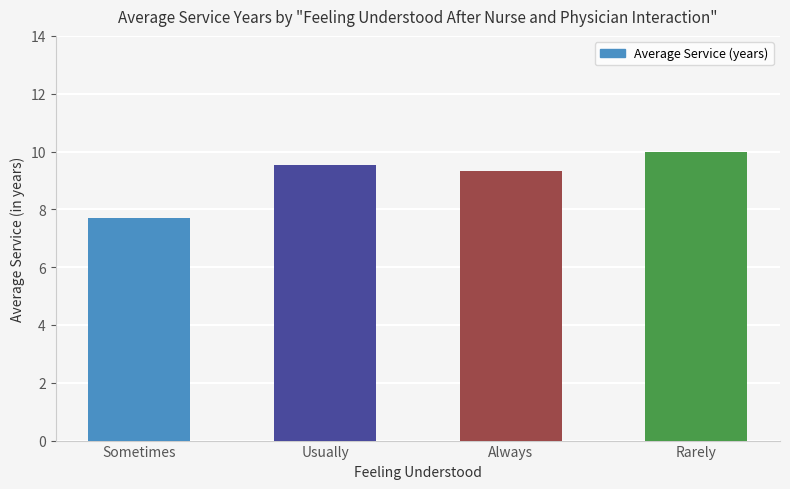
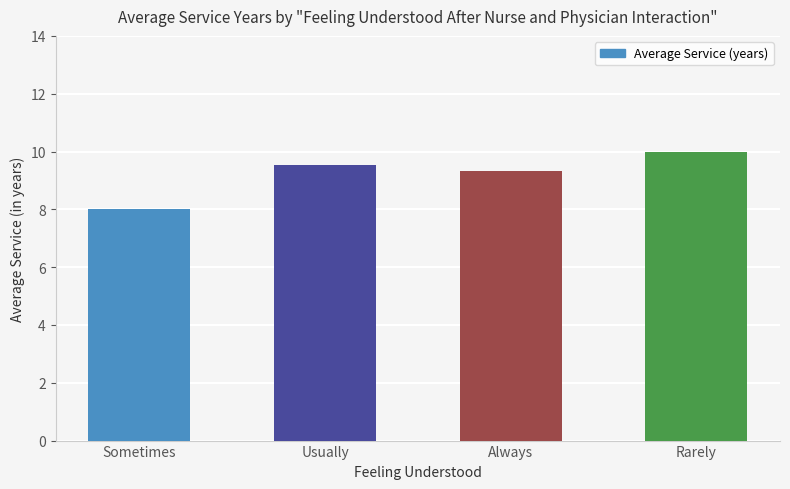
  {
-   "Sometimes": 7.7,
+   "Sometimes": 8.0,
    "Usually": 9.5,
    "Always": 9.3,
    "Rarely": 10.0
  }
